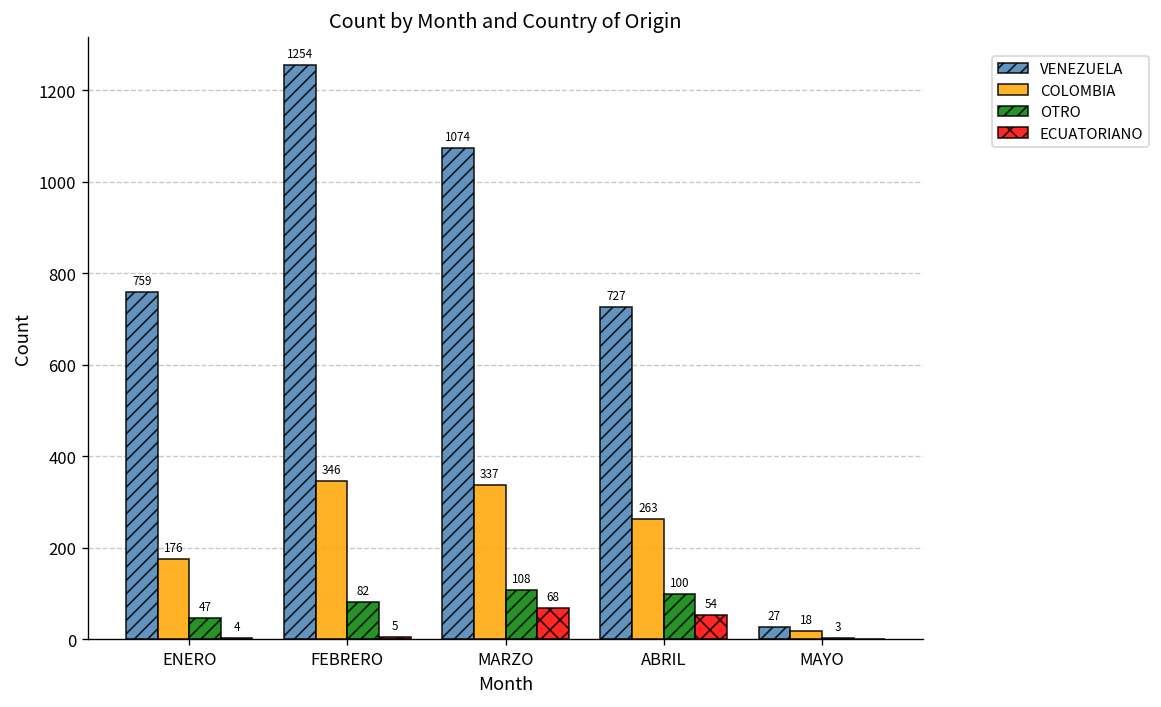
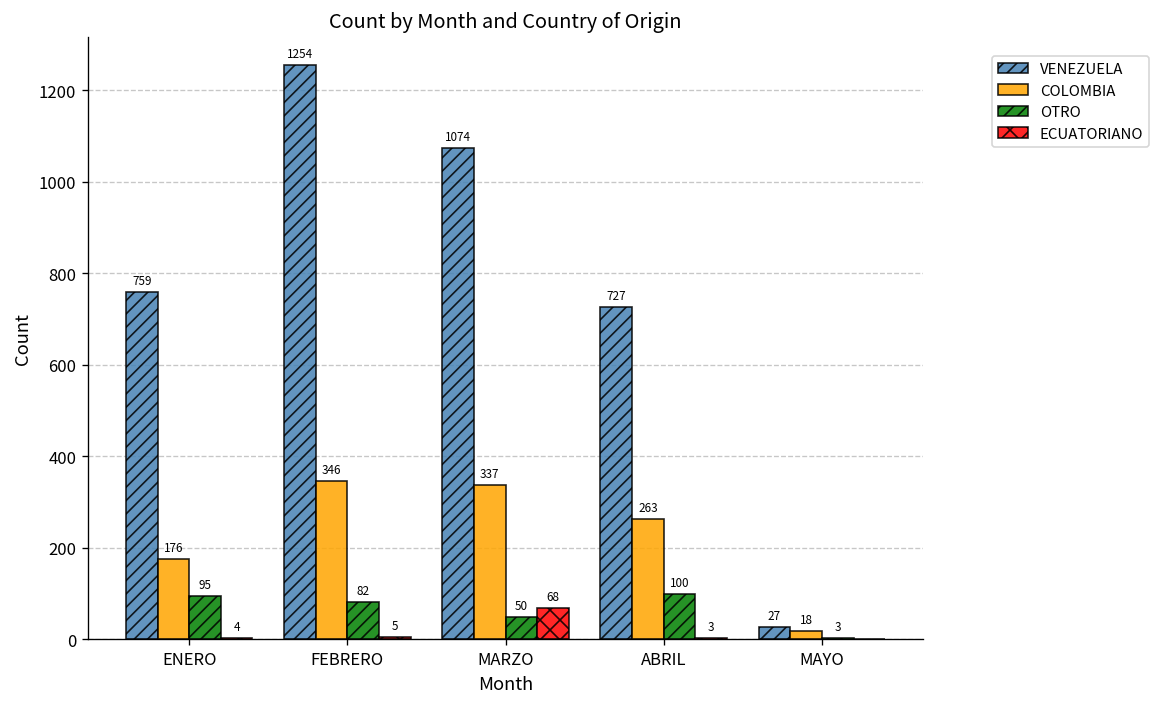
  {
    "VENEZUELA": {
      "ENERO": 759,
      "FEBRERO": 1254,
      "MARZO": 1074,
      "ABRIL": 727,
      "MAYO": 27
    },
    "COLOMBIA": {
      "ENERO": 176,
      "FEBRERO": 346,
      "MARZO": 337,
      "ABRIL": 263,
      "MAYO": 18
    },
    "OTRO": {
-     "ENERO": 47,
+     "ENERO": 95,
      "FEBRERO": 82,
-     "MARZO": 108,
+     "MARZO": 50,
      "ABRIL": 100,
      "MAYO": 3
    },
    "ECUATORIANO": {
      "ENERO": 4,
      "FEBRERO": 5,
      "MARZO": 68,
-     "ABRIL": 54
+     "ABRIL": 3
    }
  }
